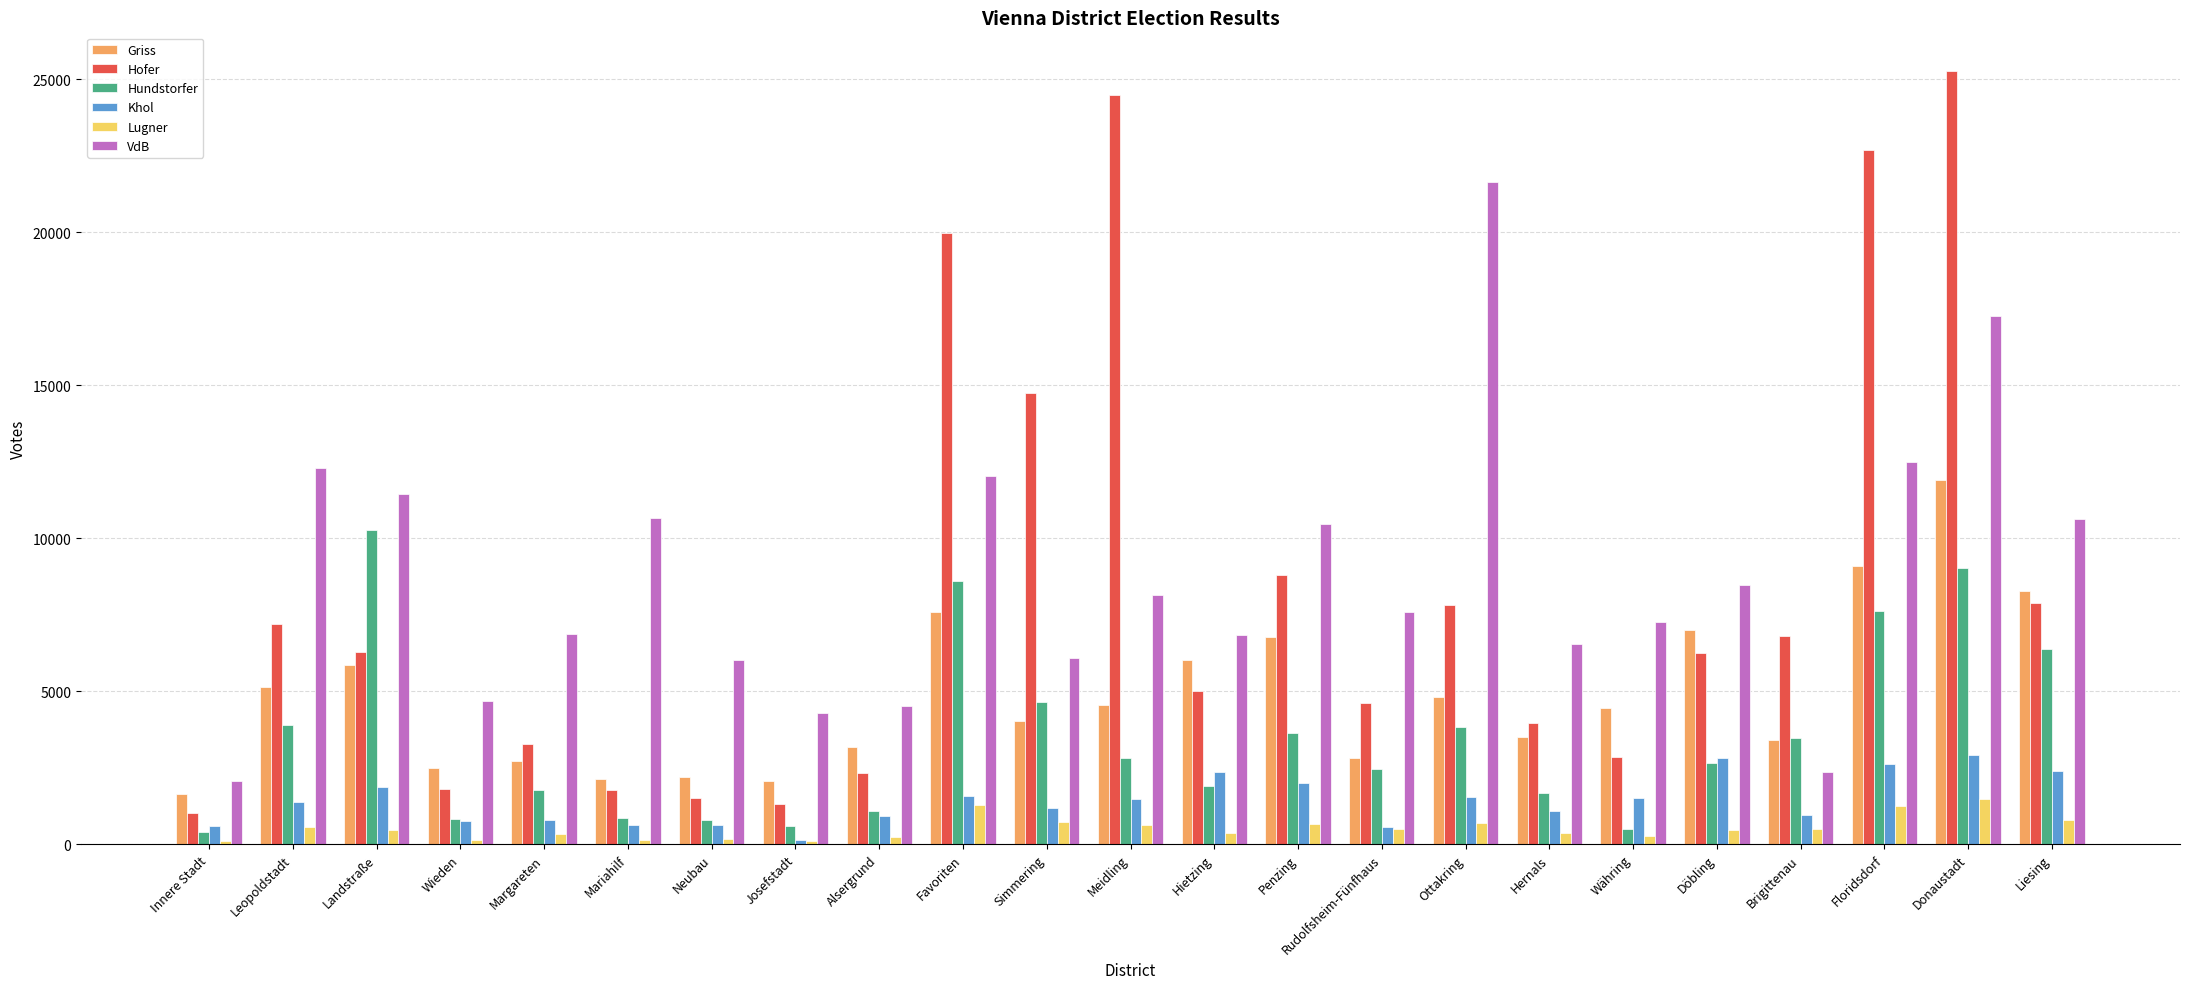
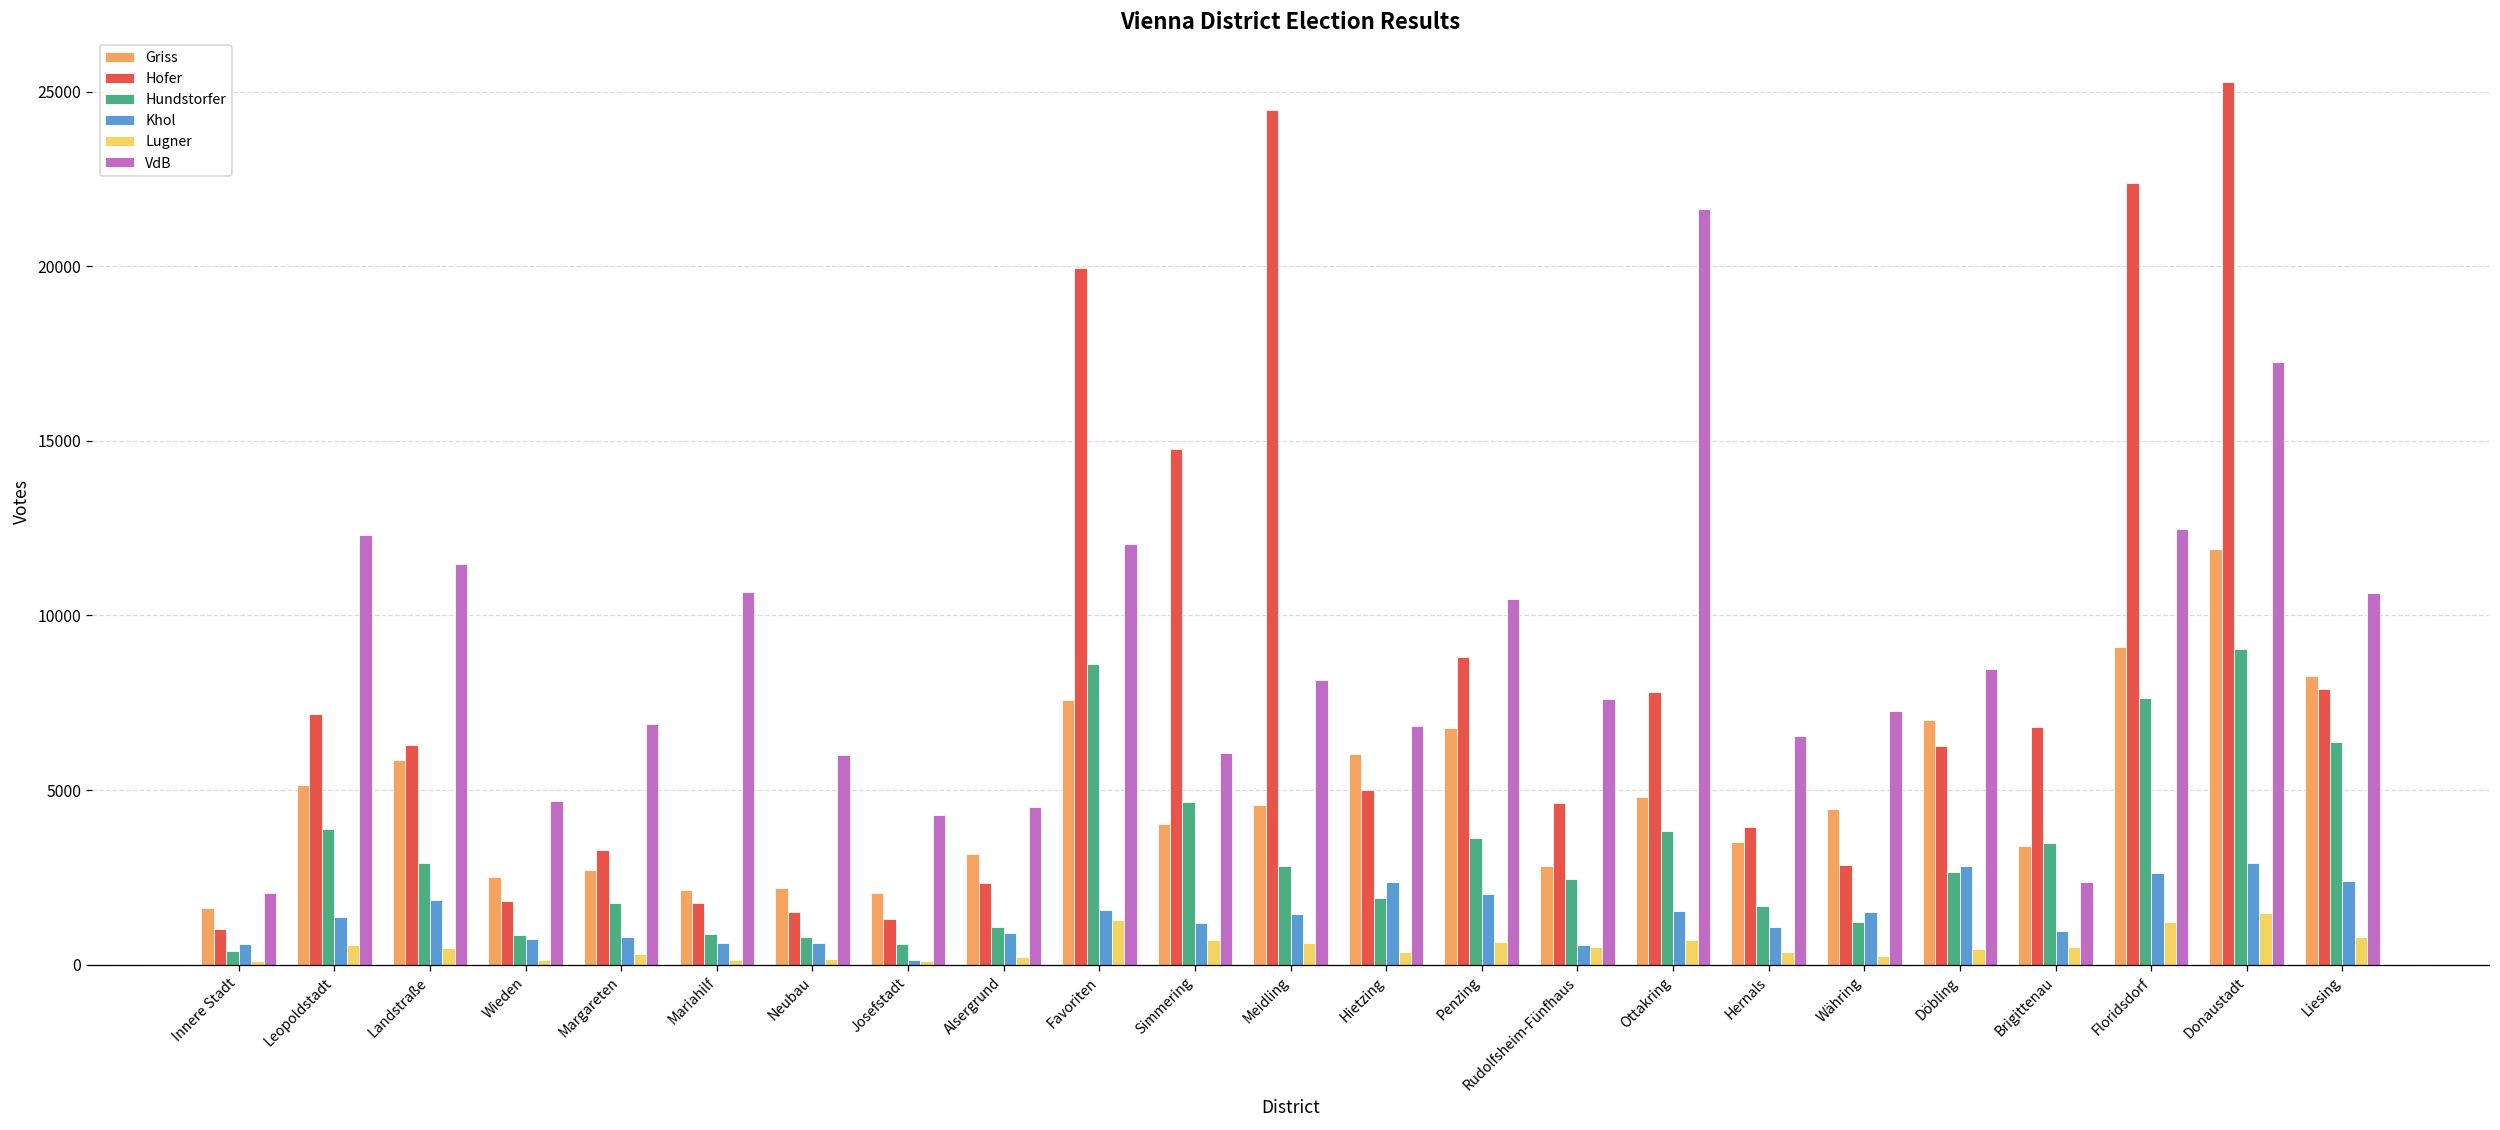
  {
    "Hofer": {
      "Innere Stadt": 1000,
      "Leopoldstadt": 7200,
      "Landstraße": 6300,
      "Wieden": 1800,
      "Margareten": 3300,
      "Mariahilf": 1800,
      "Neubau": 1500,
      "Josefstadt": 1300,
      "Alsergrund": 2300,
      "Favoriten": 20000,
      "Simmering": 14800,
      "Meidling": 24500,
      "Hietzing": 5000,
      "Penzing": 8800,
      "Rudolfsheim-Fünfhaus": 4600,
      "Ottakring": 7800,
      "Hernals": 4000,
      "Währing": 2900,
      "Döbling": 6300,
      "Brigittenau": 6800,
-     "Floridsdorf": 22700,
+     "Floridsdorf": 22400,
      "Donaustadt": 25300,
      "Liesing": 7900
    },
    "Hundstorfer": {
      "Innere Stadt": 400,
      "Leopoldstadt": 3900,
-     "Landstraße": 10300,
+     "Landstraße": 2900,
      "Wieden": 800,
      "Margareten": 1800,
      "Mariahilf": 900,
      "Neubau": 800,
      "Josefstadt": 600,
      "Alsergrund": 1100,
      "Favoriten": 8600,
      "Simmering": 4700,
      "Meidling": 2800,
      "Hietzing": 1900,
      "Penzing": 3600,
      "Rudolfsheim-Fünfhaus": 2500,
      "Ottakring": 3800,
      "Hernals": 1700,
-     "Währing": 500,
+     "Währing": 1200,
      "Döbling": 2600,
      "Brigittenau": 3500,
      "Floridsdorf": 7600,
      "Donaustadt": 9000,
      "Liesing": 6400
    },
    "Khol": {
      "Innere Stadt": 600,
      "Leopoldstadt": 1400,
      "Landstraße": 1900,
      "Wieden": 800,
      "Margareten": 800,
      "Mariahilf": 600,
      "Neubau": 600,
      "Josefstadt": 100,
      "Alsergrund": 900,
      "Favoriten": 1600,
      "Simmering": 1200,
      "Meidling": 1500,
      "Hietzing": 2400,
      "Penzing": 2000,
      "Rudolfsheim-Fünfhaus": 600,
      "Ottakring": 1500,
      "Hernals": 1100,
      "Währing": 1500,
      "Döbling": 2800,
      "Brigittenau": 1000,
      "Floridsdorf": 2600,
      "Donaustadt": 2900,
      "Liesing": 2400
    },
    "VdB": {
      "Innere Stadt": 2100,
      "Leopoldstadt": 12300,
      "Landstraße": 11500,
      "Wieden": 4700,
      "Margareten": 6900,
      "Mariahilf": 10700,
      "Neubau": 6000,
      "Josefstadt": 4300,
      "Alsergrund": 4500,
      "Favoriten": 12100,
      "Simmering": 6100,
      "Meidling": 8200,
      "Hietzing": 6800,
      "Penzing": 10500,
      "Rudolfsheim-Fünfhaus": 7600,
      "Ottakring": 21600,
      "Hernals": 6500,
      "Währing": 7300,
      "Döbling": 8500,
      "Brigittenau": 2400,
      "Floridsdorf": 12500,
      "Donaustadt": 17300,
      "Liesing": 10600
    }
  }
